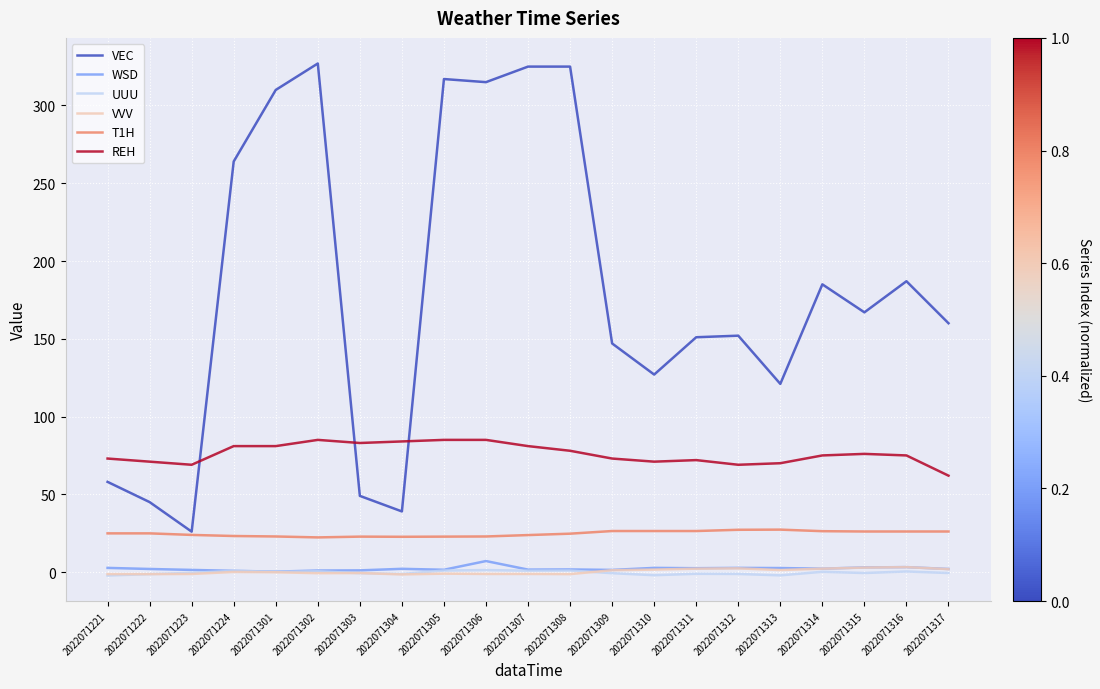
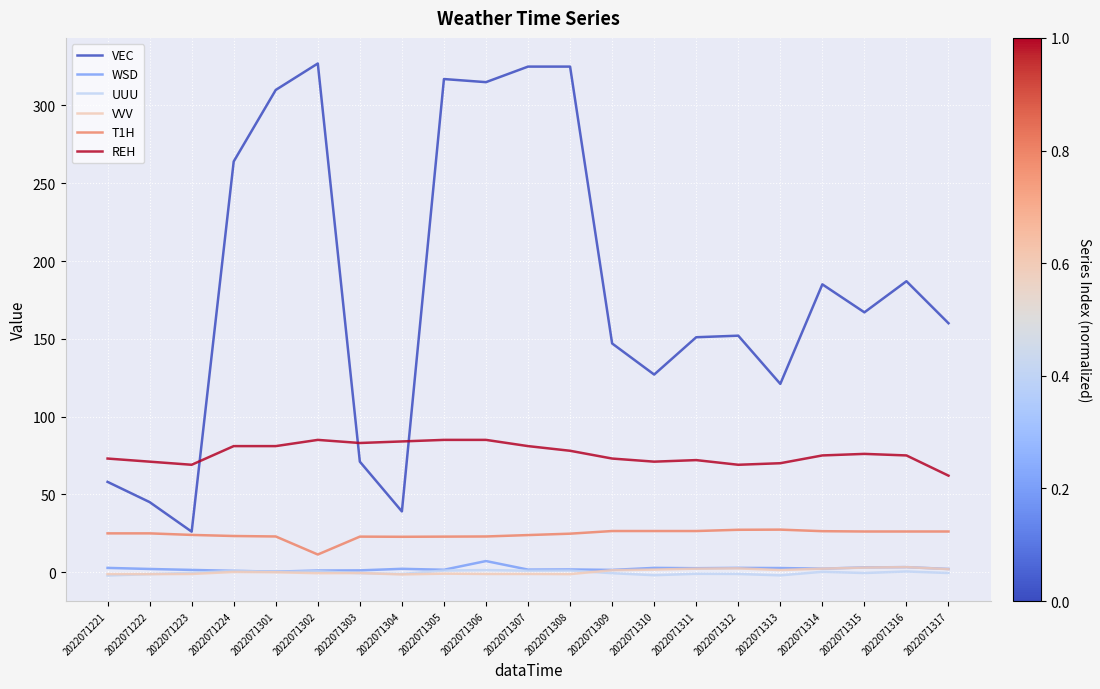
  {
    "VEC": {
      "2022071221": 58,
      "2022071222": 45,
      "2022071223": 26,
      "2022071224": 264,
      "2022071301": 310,
      "2022071302": 327,
-     "2022071303": 49,
+     "2022071303": 71,
      "2022071304": 39,
      "2022071305": 317,
      "2022071306": 315,
      "2022071307": 325,
      "2022071308": 325,
      "2022071309": 147,
      "2022071310": 127,
      "2022071311": 151,
      "2022071312": 152,
      "2022071313": 121,
      "2022071314": 185,
      "2022071315": 167,
      "2022071316": 187,
      "2022071317": 160
    },
    "WSD": {
      "2022071221": 3,
      "2022071222": 2,
      "2022071223": 1,
      "2022071303": 1,
      "2022071304": 2,
      "2022071306": 7
    },
    "UUU": {
      "2022071306": 1,
      "2022071309": -1,
      "2022071310": -2,
      "2022071311": -1,
      "2022071312": -1,
      "2022071313": -2,
      "2022071314": 0,
      "2022071315": -1,
      "2022071316": 0,
      "2022071317": -1
    },
    "VVV": {
      "2022071305": -1,
      "2022071306": -1,
      "2022071307": -1,
      "2022071308": -1
    },
    "T1H": {
      "2022071221": 25,
      "2022071222": 25,
      "2022071223": 24,
      "2022071224": 23,
      "2022071301": 23,
-     "2022071302": 22,
+     "2022071302": 11,
      "2022071303": 23,
      "2022071304": 23,
      "2022071305": 23,
      "2022071306": 23,
      "2022071307": 24,
      "2022071308": 25,
      "2022071309": 26,
      "2022071310": 26,
      "2022071311": 26,
      "2022071312": 27,
      "2022071313": 27,
      "2022071314": 26,
      "2022071315": 26,
      "2022071316": 26,
      "2022071317": 26
    },
    "REH": {
      "2022071221": 73,
      "2022071222": 71,
      "2022071223": 69,
      "2022071224": 81,
      "2022071301": 81,
      "2022071302": 85,
      "2022071303": 83,
      "2022071304": 84,
      "2022071305": 85,
      "2022071306": 85,
      "2022071307": 81,
      "2022071308": 78,
      "2022071309": 73,
      "2022071310": 71,
      "2022071311": 72,
      "2022071312": 69,
      "2022071313": 70,
      "2022071314": 75,
      "2022071315": 76,
      "2022071316": 75,
      "2022071317": 62
    }
  }
